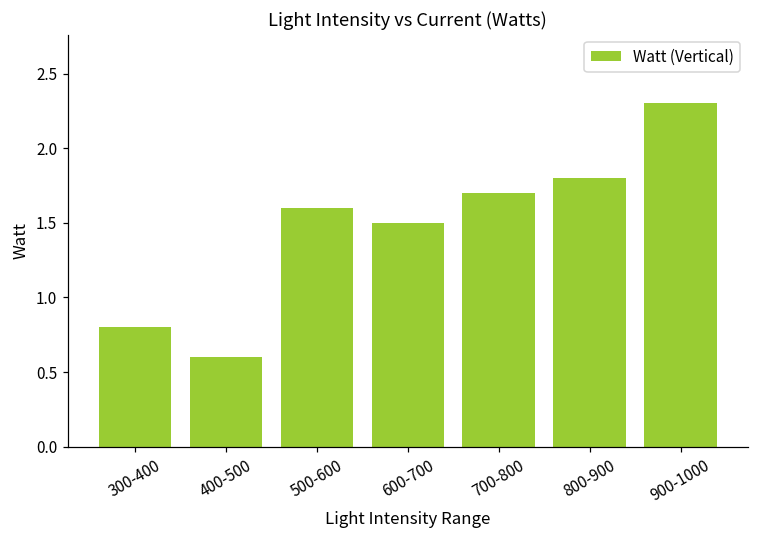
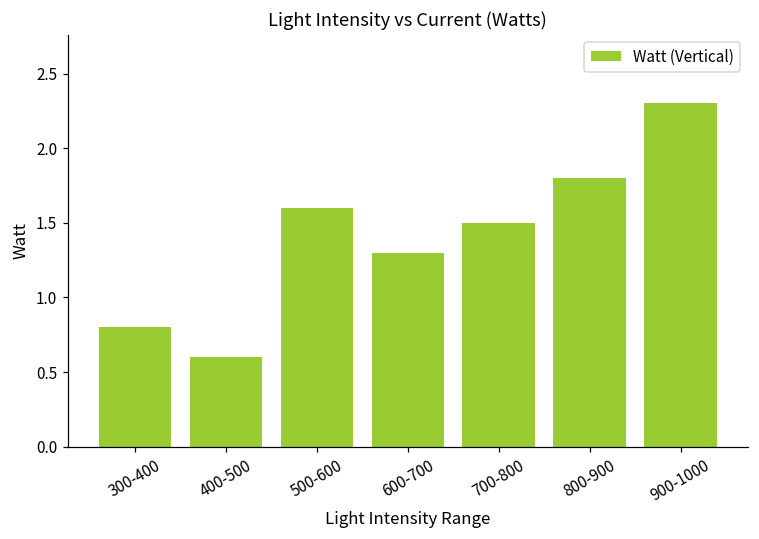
  {
    "300-400": 0.8,
    "400-500": 0.6,
    "500-600": 1.6,
-   "600-700": 1.5,
-   "700-800": 1.7,
+   "600-700": 1.3,
+   "700-800": 1.5,
    "800-900": 1.8,
    "900-1000": 2.3
  }
